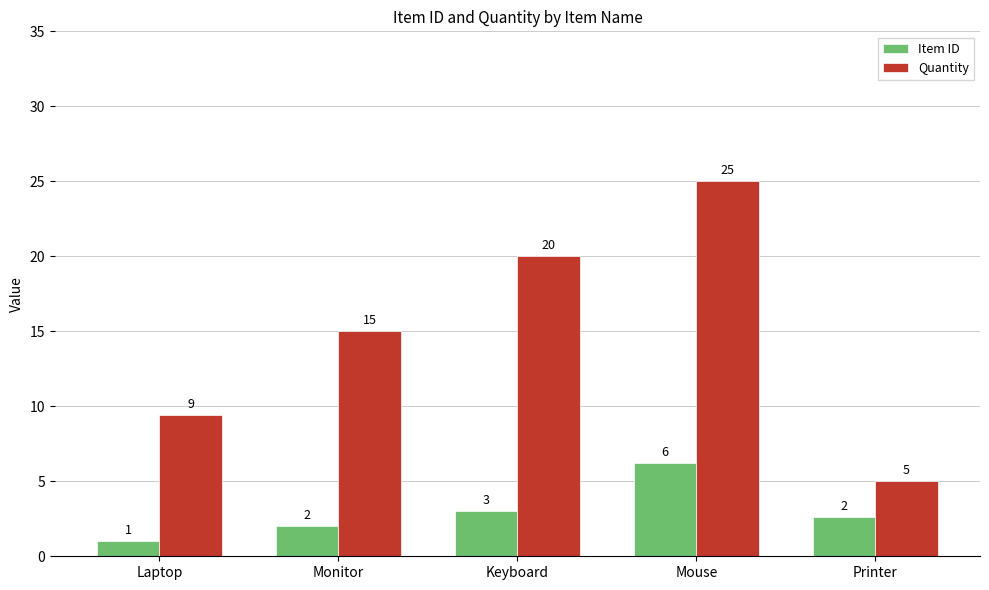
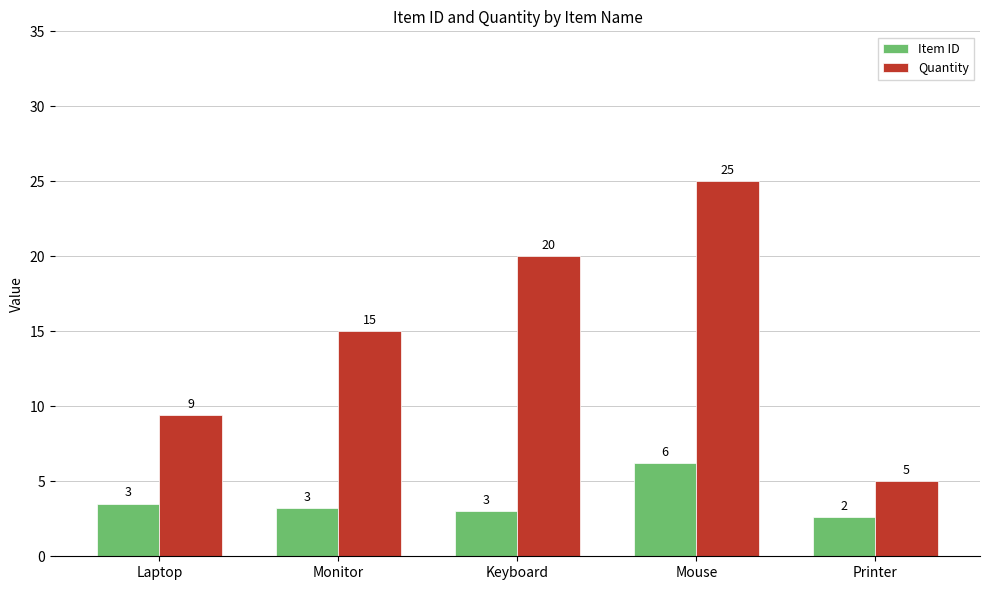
  {
    "Item ID": {
-     "Laptop": 1,
-     "Monitor": 2,
+     "Laptop": 3,
+     "Monitor": 3,
      "Keyboard": 3,
      "Mouse": 6
    },
    "Quantity": {
      "Laptop": 9,
      "Monitor": 15,
      "Keyboard": 20,
      "Mouse": 25,
      "Printer": 5
    }
  }
